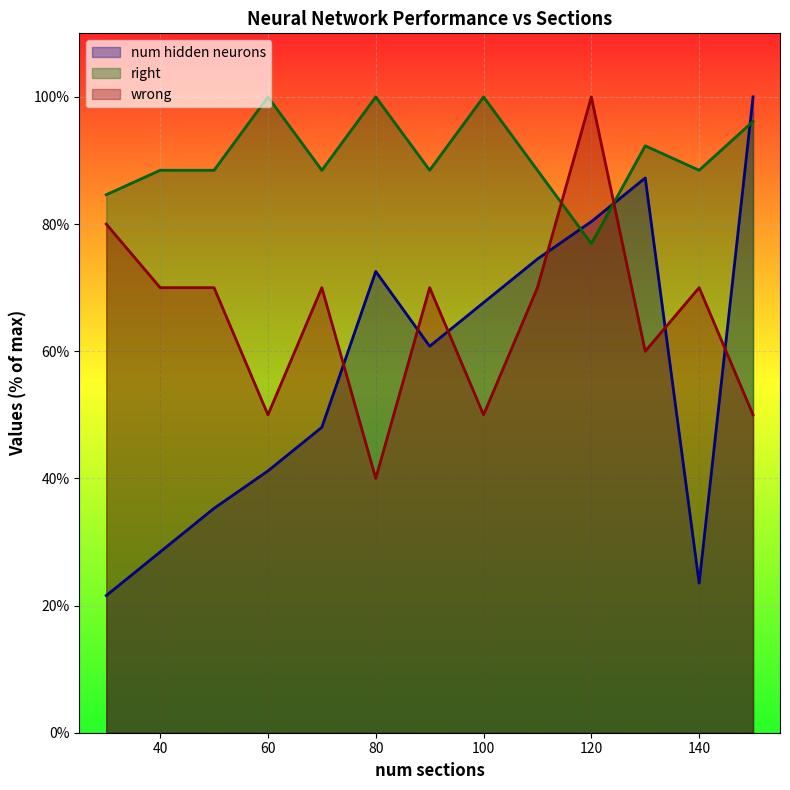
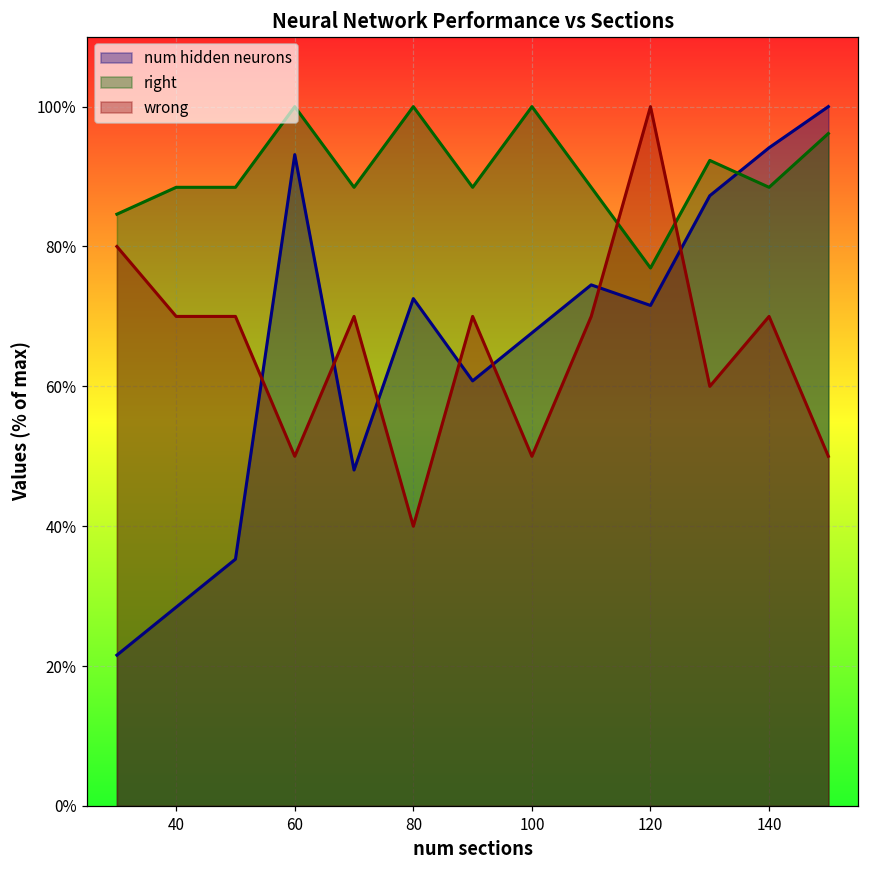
  {
    "num hidden neurons": {
      "40": "28%",
-     "60": "41%",
+     "60": "93%",
      "80": "73%",
      "100": "68%",
-     "120": "80%",
-     "140": "24%"
+     "120": "72%",
+     "140": "94%"
    },
    "right": {
      "40": "88%",
      "80": "100%",
      "100": "100%",
      "120": "77%",
      "140": "88%"
    },
    "wrong": {
      "40": "70%",
      "60": "50%",
      "80": "40%",
      "100": "50%",
      "120": "100%",
      "140": "70%"
    }
  }
